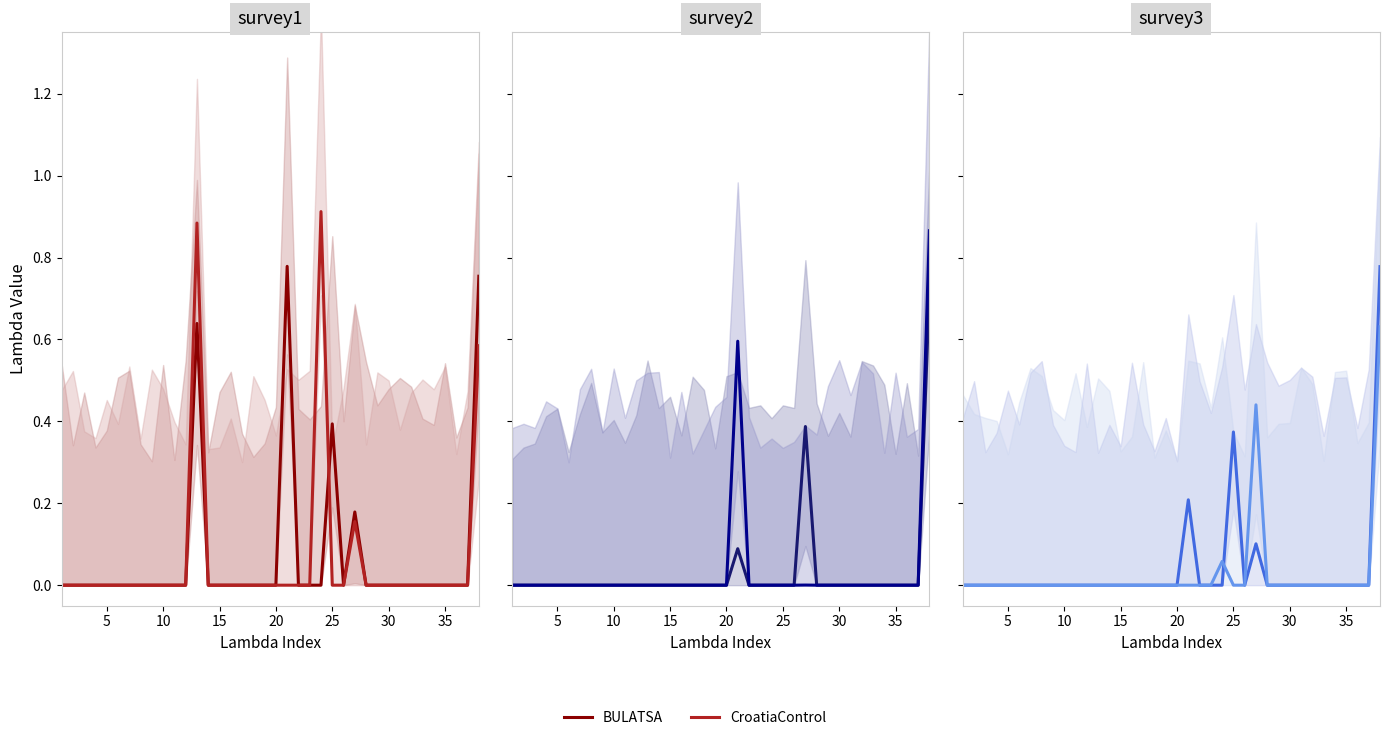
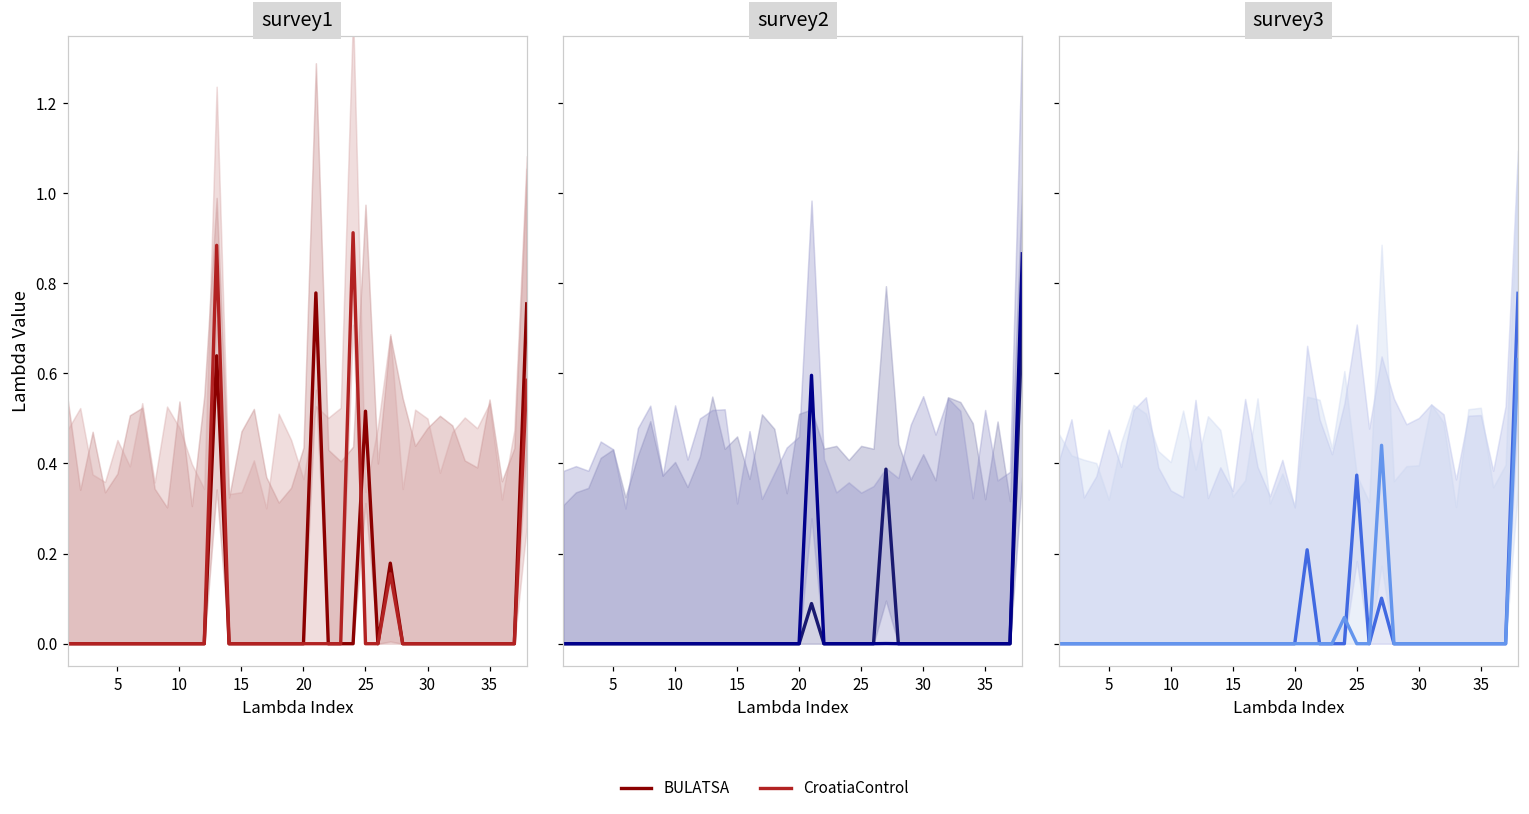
  {
    "survey1": {
      "BULATSA": {
-       "25": 0.39
+       "25": 0.52
      },
      "CroatiaControl": {
        "25": 0.00
      }
    }
  }
